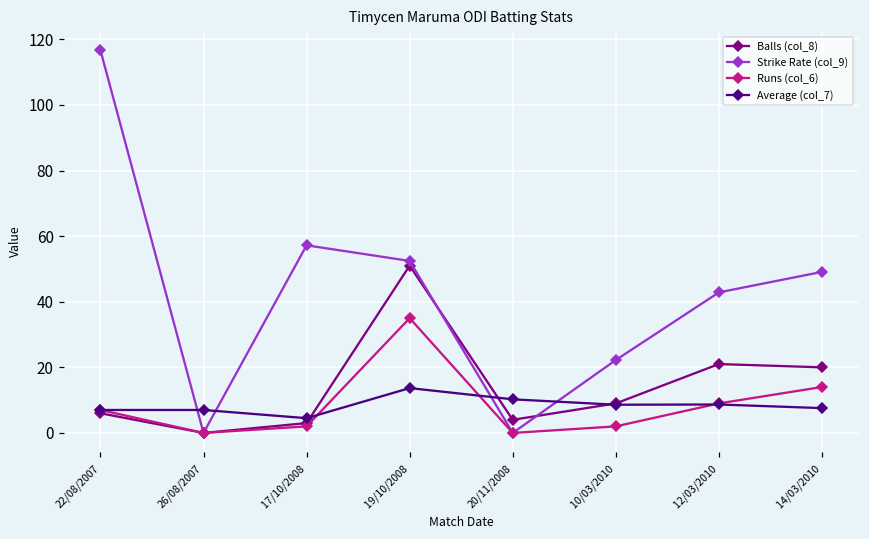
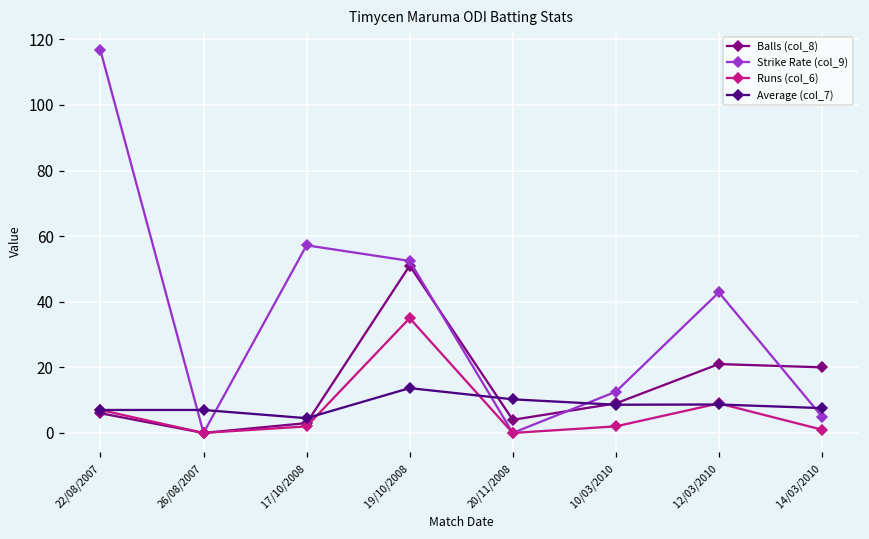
  {
    "Strike Rate (col_9)": {
      "22/08/2007": 117,
      "17/10/2008": 57,
      "19/10/2008": 52,
-     "10/03/2010": 22,
+     "10/03/2010": 13,
      "12/03/2010": 43,
-     "14/03/2010": 49
+     "14/03/2010": 5
    },
    "Runs (col_6)": {
      "17/10/2008": 2,
      "19/10/2008": 35,
      "10/03/2010": 2,
-     "14/03/2010": 14
+     "14/03/2010": 1
    }
  }
